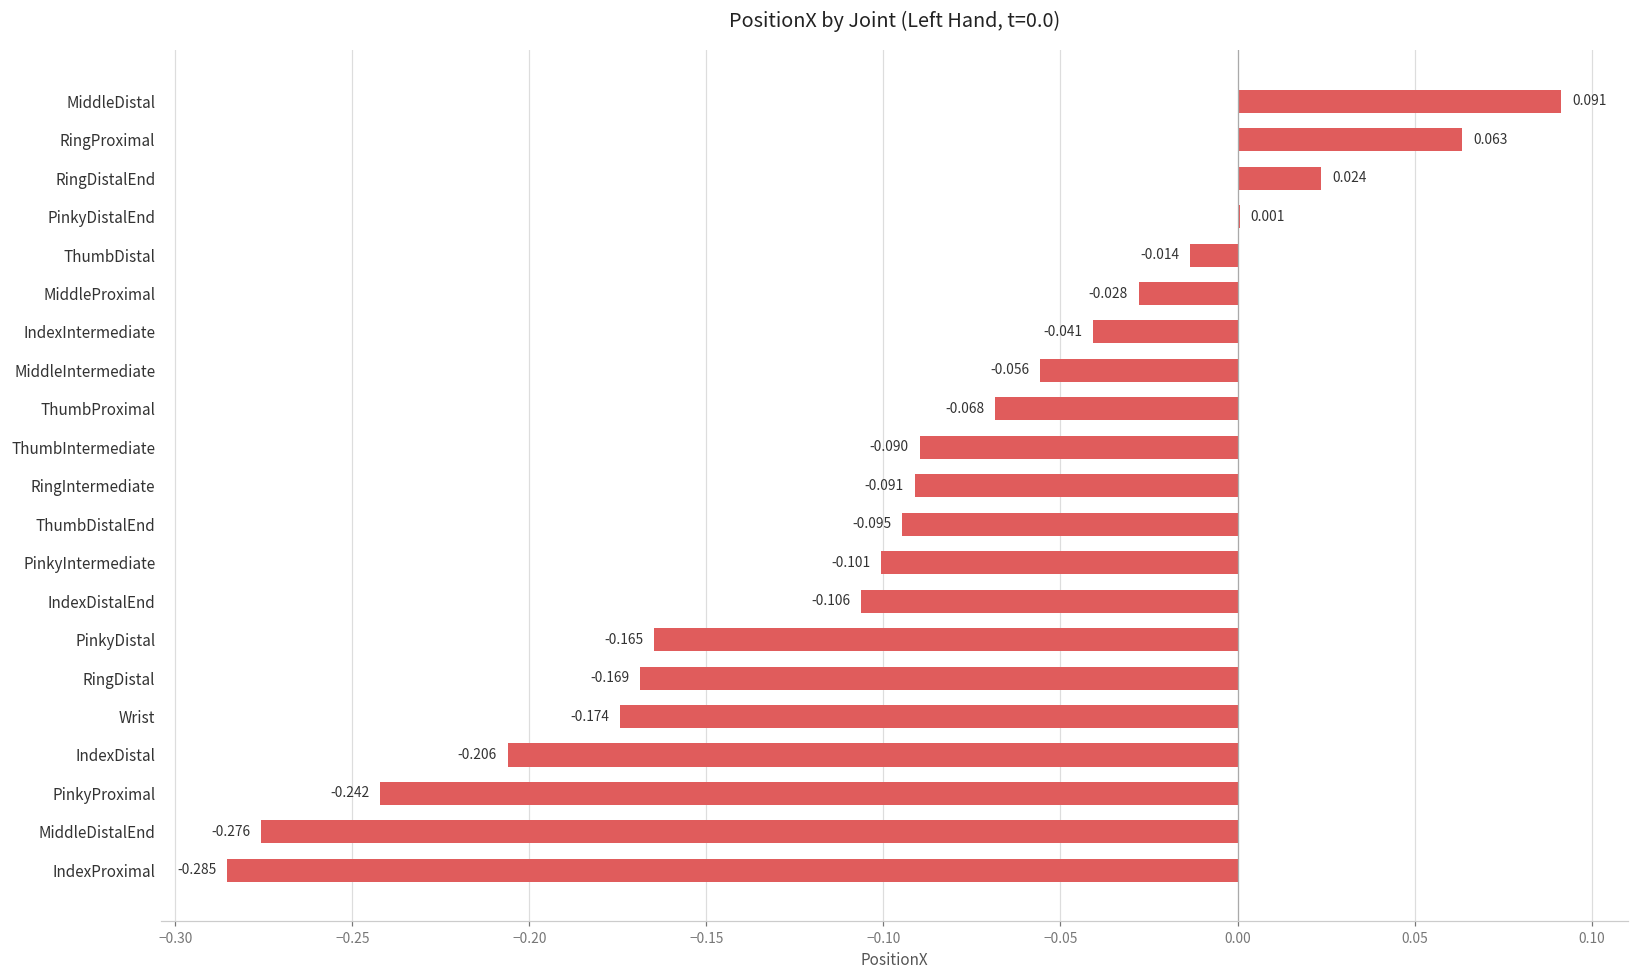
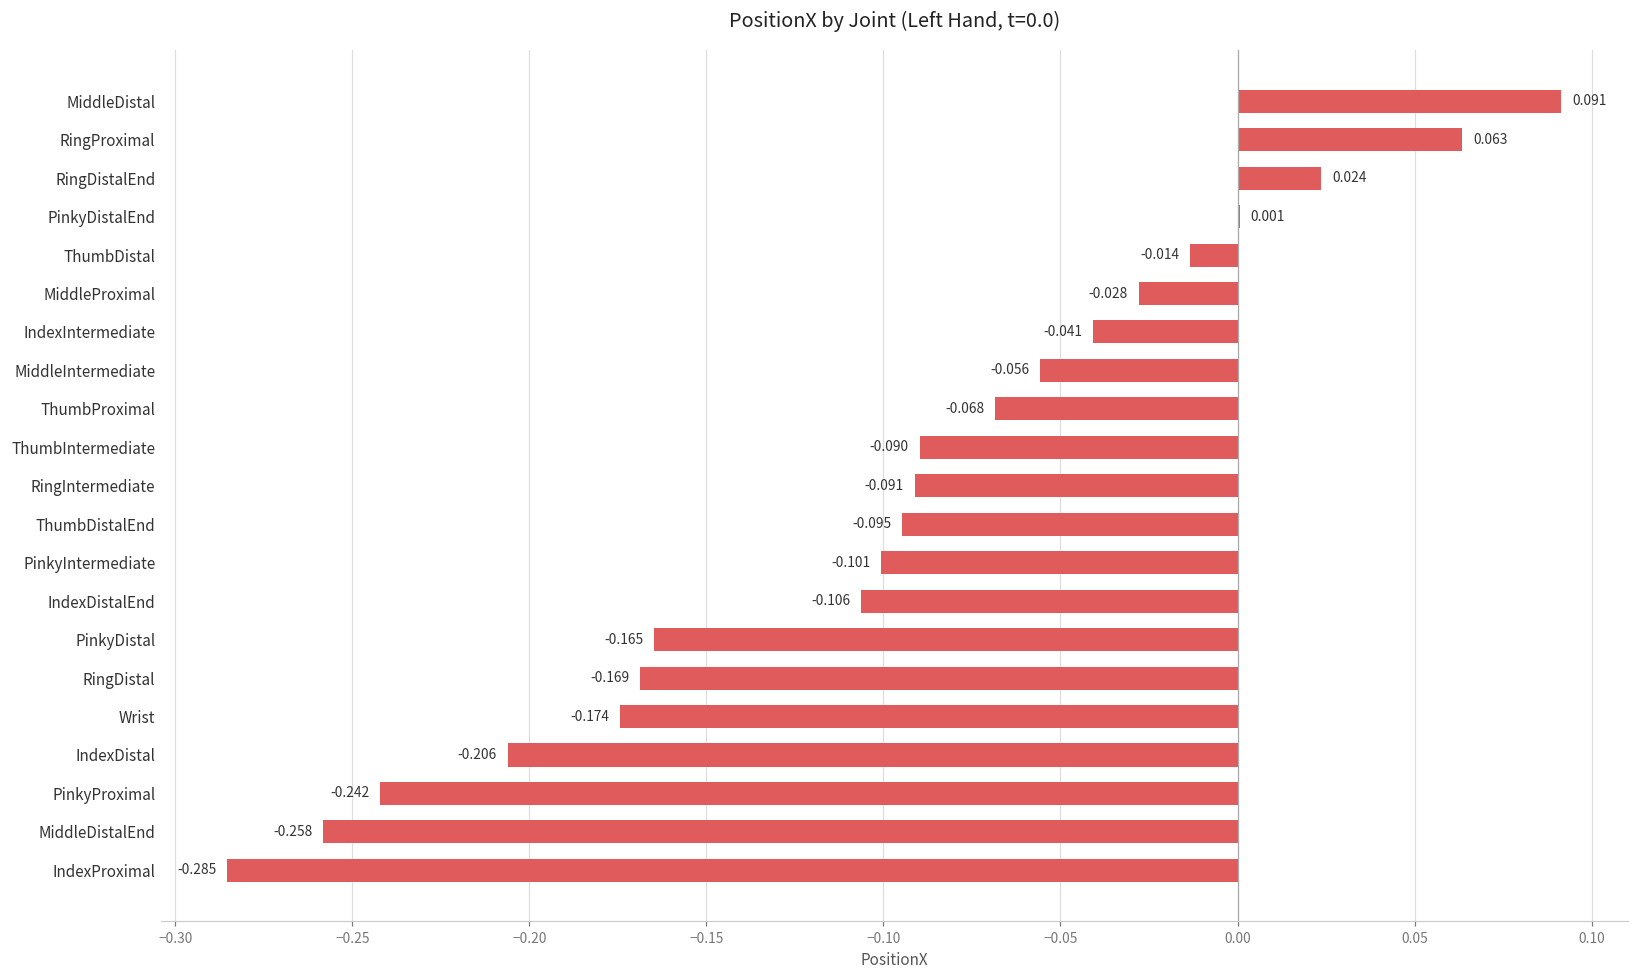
  {
    "MiddleDistal": 0.091,
    "RingProximal": 0.063,
    "RingDistalEnd": 0.024,
    "PinkyDistalEnd": 0.001,
    "ThumbDistal": -0.014,
    "MiddleProximal": -0.028,
    "IndexIntermediate": -0.041,
    "MiddleIntermediate": -0.056,
    "ThumbProximal": -0.068,
    "ThumbIntermediate": -0.090,
    "RingIntermediate": -0.091,
    "ThumbDistalEnd": -0.095,
    "PinkyIntermediate": -0.101,
    "IndexDistalEnd": -0.106,
    "PinkyDistal": -0.165,
    "RingDistal": -0.169,
    "Wrist": -0.174,
    "IndexDistal": -0.206,
    "PinkyProximal": -0.242,
-   "MiddleDistalEnd": -0.276,
+   "MiddleDistalEnd": -0.258,
    "IndexProximal": -0.285
  }
